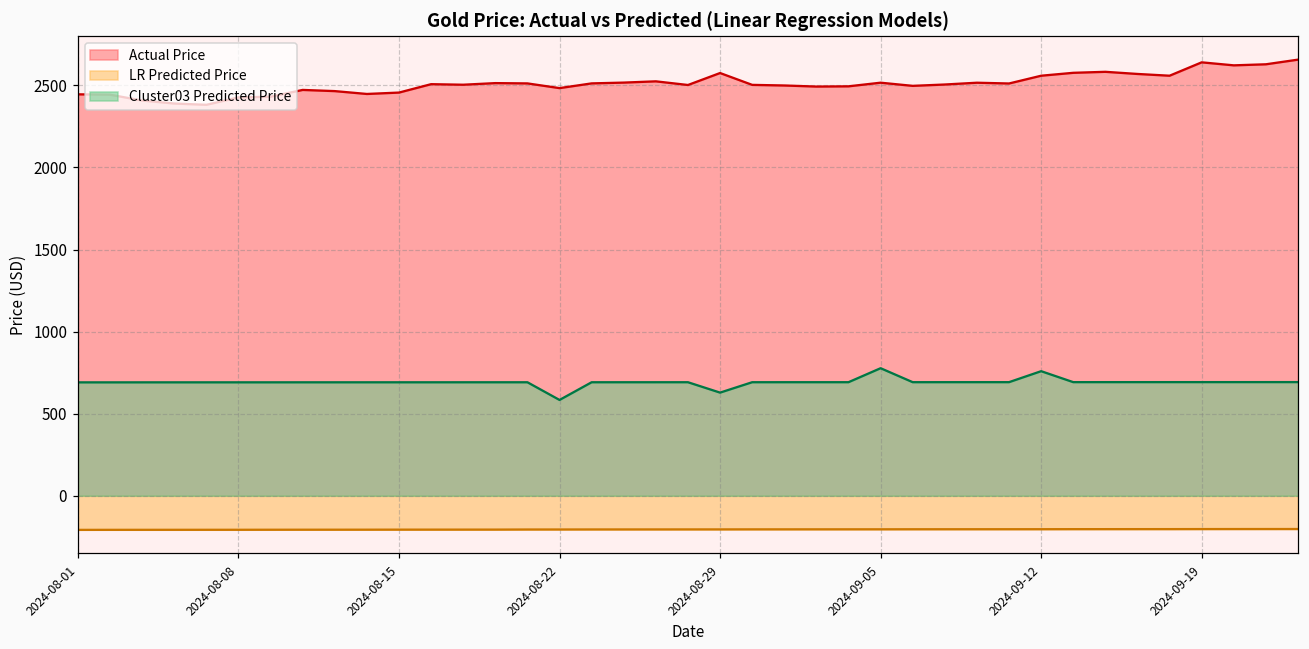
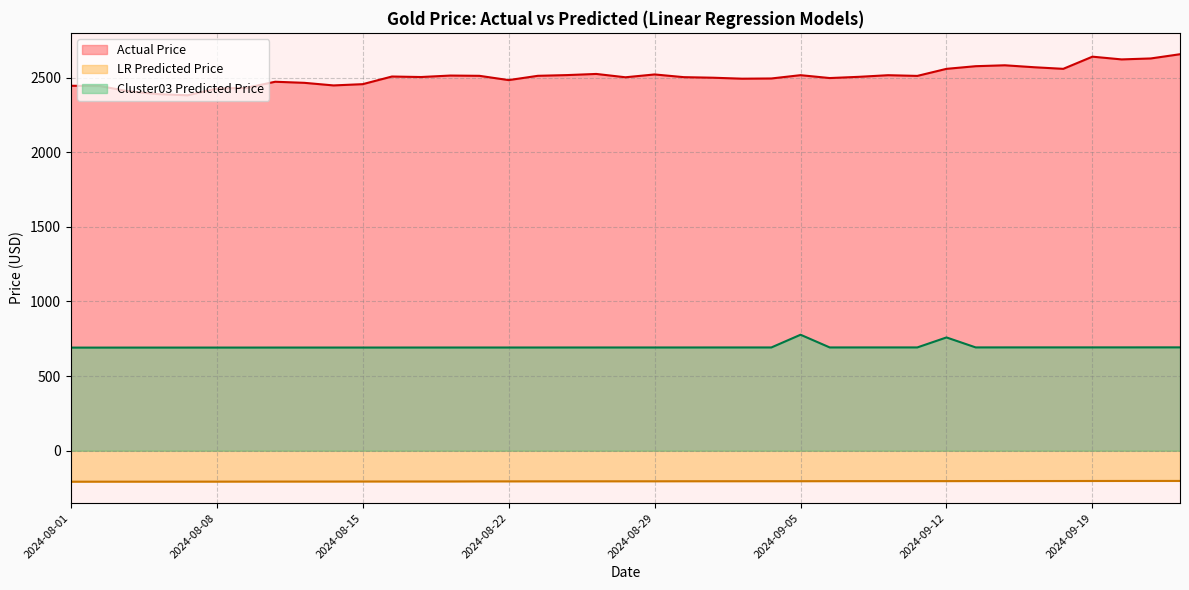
  {
    "Actual Price": {
      "2024-08-01": 2450,
      "2024-08-15": 2460,
      "2024-08-22": 2480,
-     "2024-08-29": 2580,
+     "2024-08-29": 2520,
      "2024-09-05": 2520,
      "2024-09-12": 2560,
      "2024-09-19": 2640
    },
    "Cluster03 Predicted Price": {
      "2024-08-01": 690,
      "2024-08-08": 690,
      "2024-08-15": 690,
-     "2024-08-22": 580,
-     "2024-08-29": 630,
+     "2024-08-22": 690,
+     "2024-08-29": 690,
      "2024-09-05": 780,
      "2024-09-12": 760,
      "2024-09-19": 690
    }
  }
